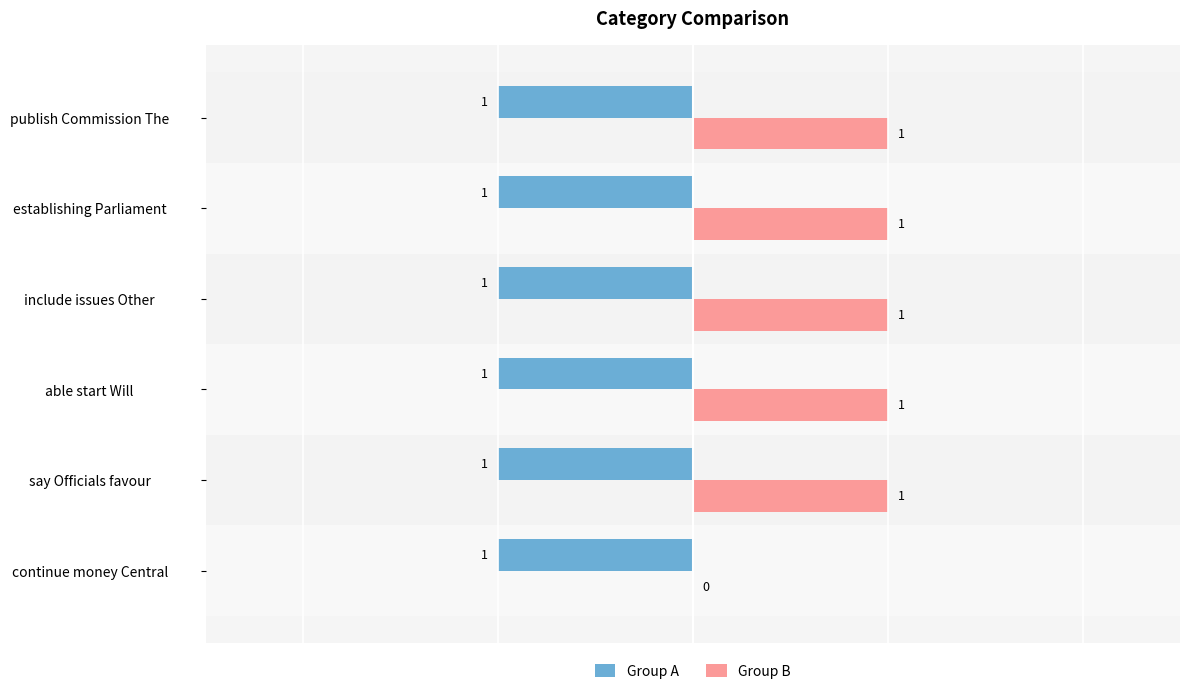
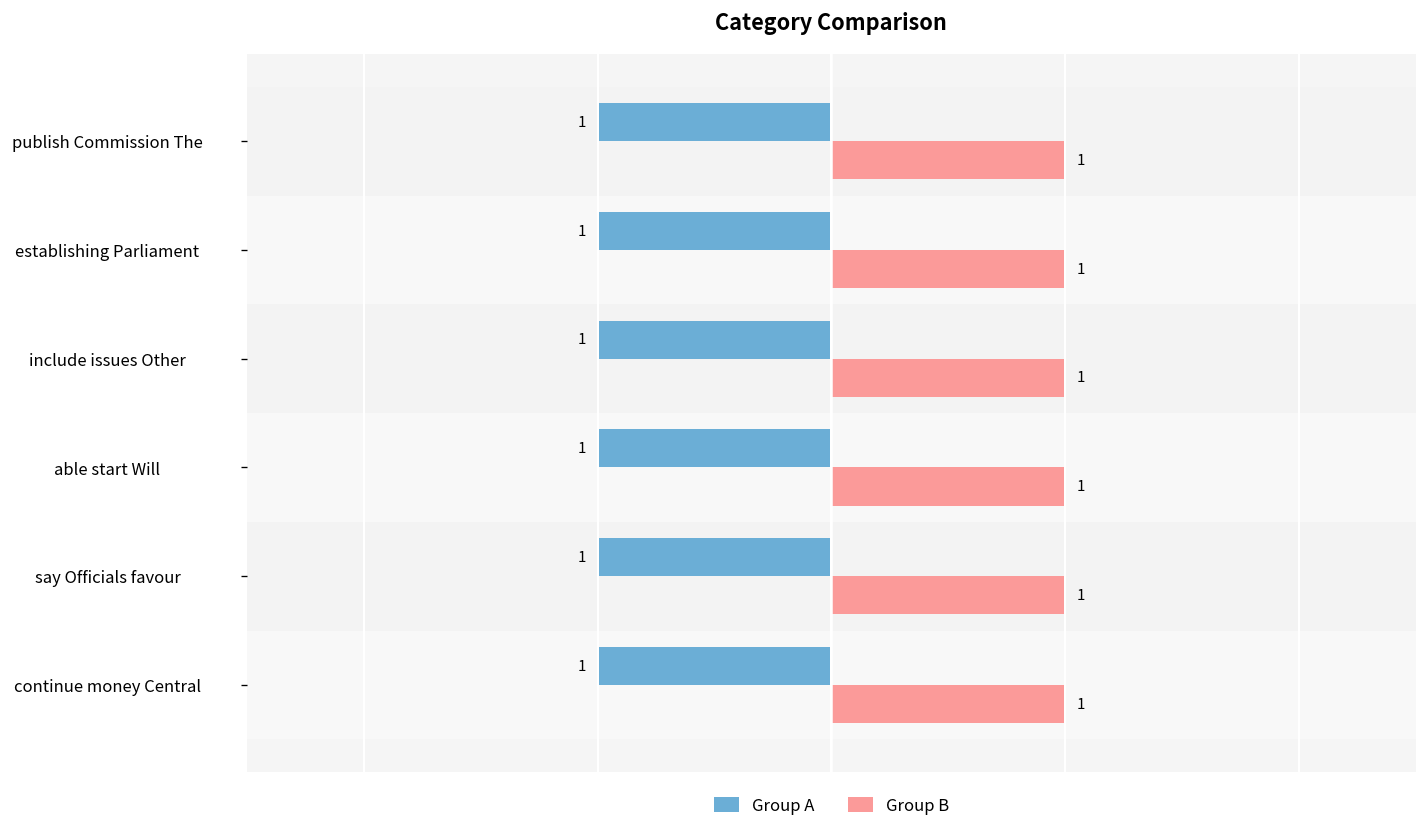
  {
    "Group B": {
      "publish Commission The": 1,
      "establishing Parliament": 1,
      "include issues Other": 1,
      "able start Will": 1,
      "say Officials favour": 1,
-     "continue money Central": 0
+     "continue money Central": 1
    }
  }
